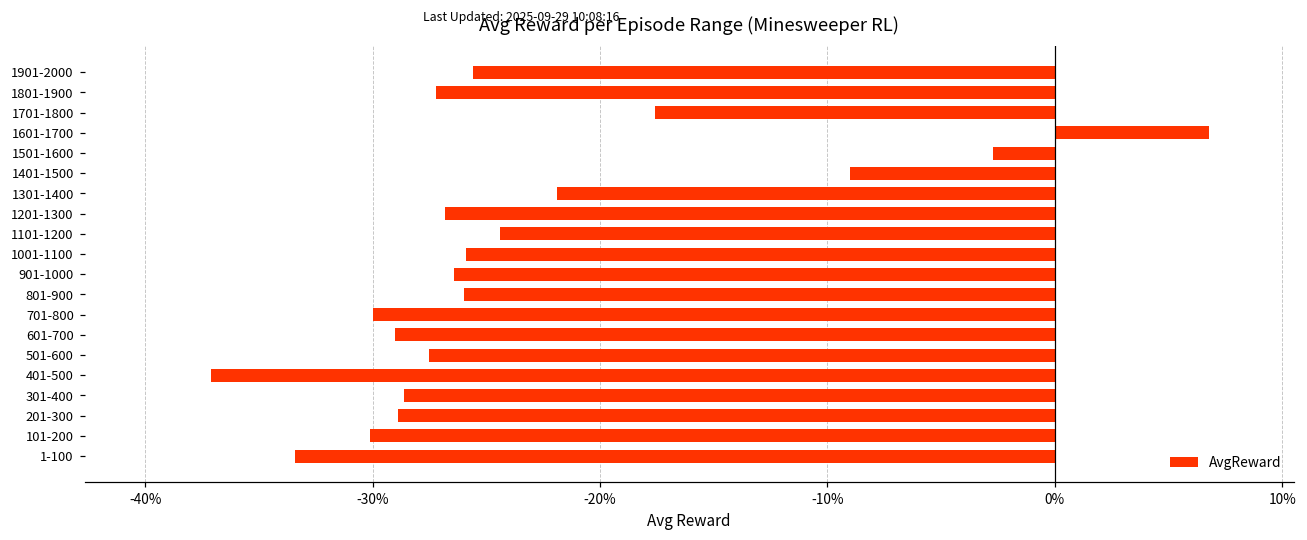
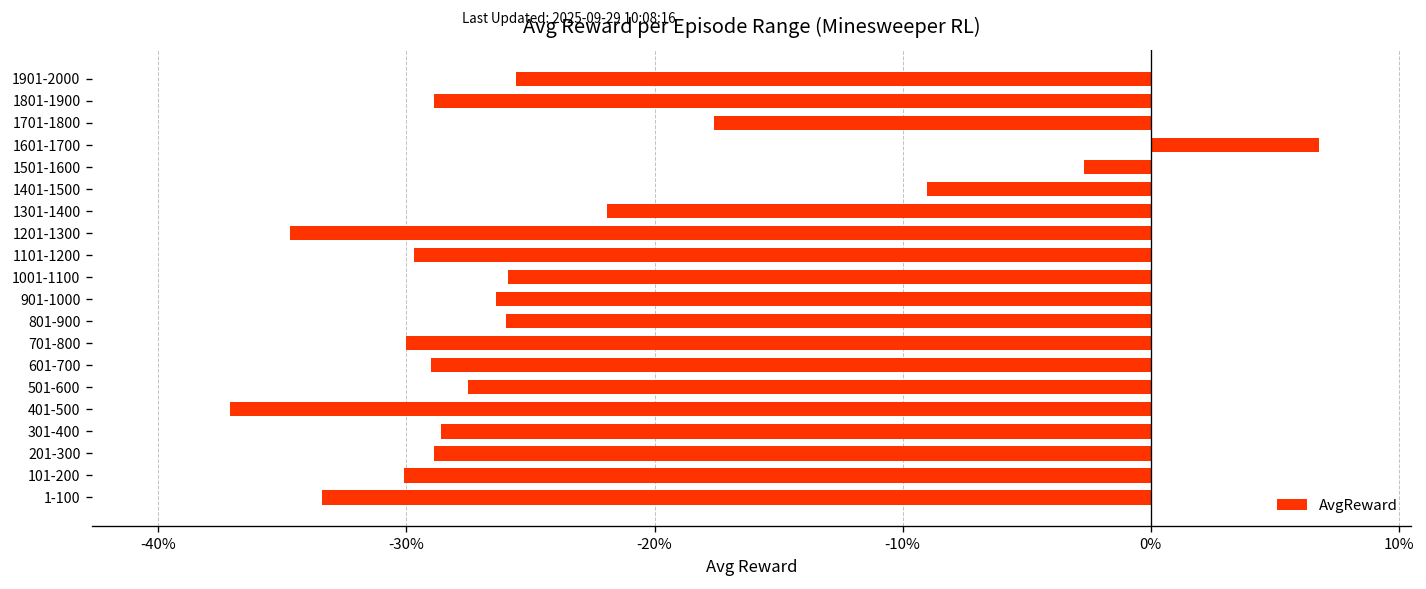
  {
    "1901-2000": "-25.6%",
-   "1801-1900": "-27.2%",
+   "1801-1900": "-28.9%",
    "1701-1800": "-17.6%",
    "1601-1700": "6.8%",
    "1501-1600": "-2.7%",
    "1401-1500": "-9.0%",
    "1301-1400": "-21.9%",
-   "1201-1300": "-26.8%",
-   "1101-1200": "-24.4%",
+   "1201-1300": "-34.7%",
+   "1101-1200": "-29.7%",
    "1001-1100": "-25.9%",
    "901-1000": "-26.4%",
    "801-900": "-26.0%",
    "701-800": "-30.0%",
    "601-700": "-29.0%",
    "501-600": "-27.5%",
    "401-500": "-37.1%",
    "301-400": "-28.6%",
    "201-300": "-28.9%",
    "101-200": "-30.1%",
    "1-100": "-33.4%"
  }
